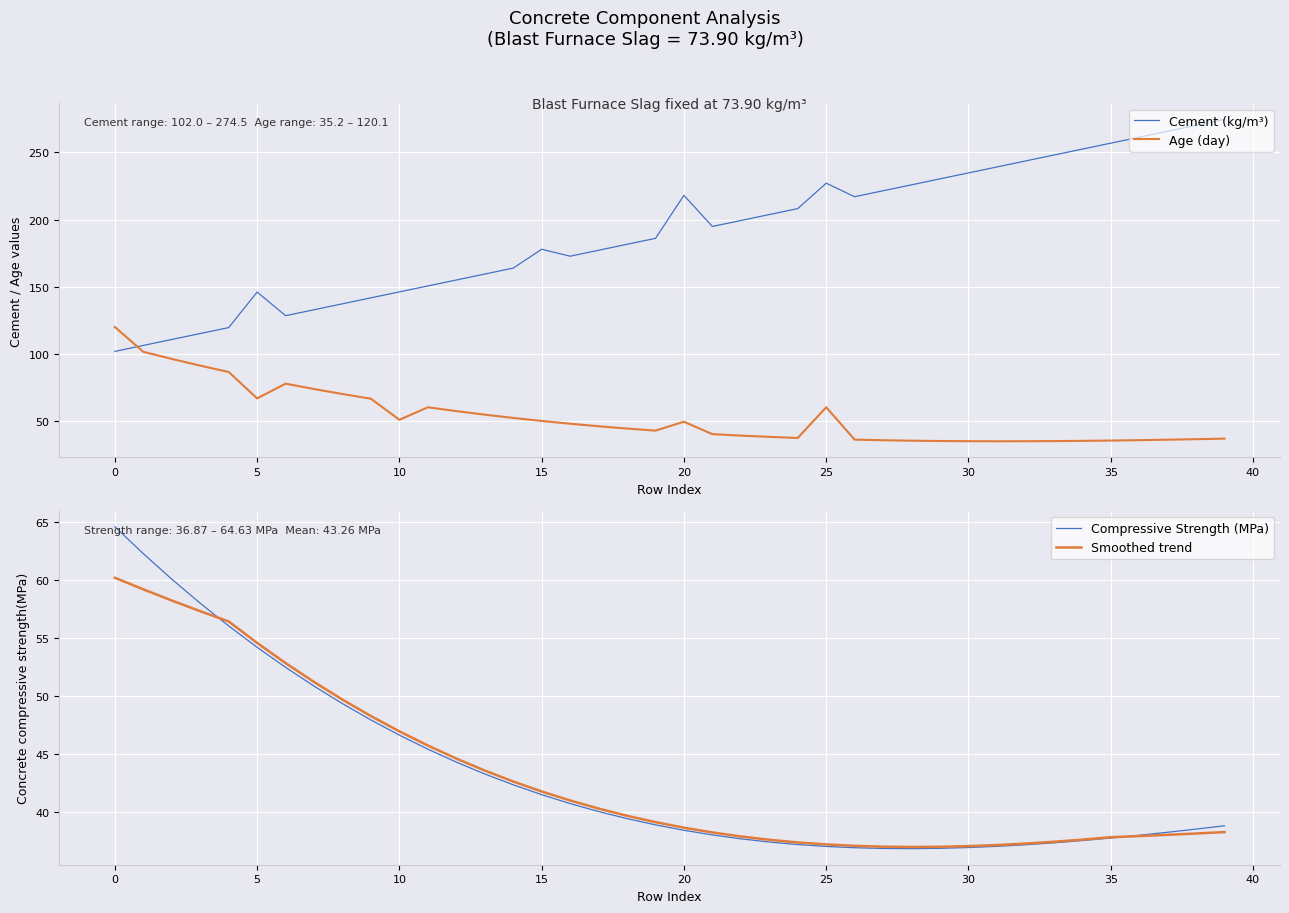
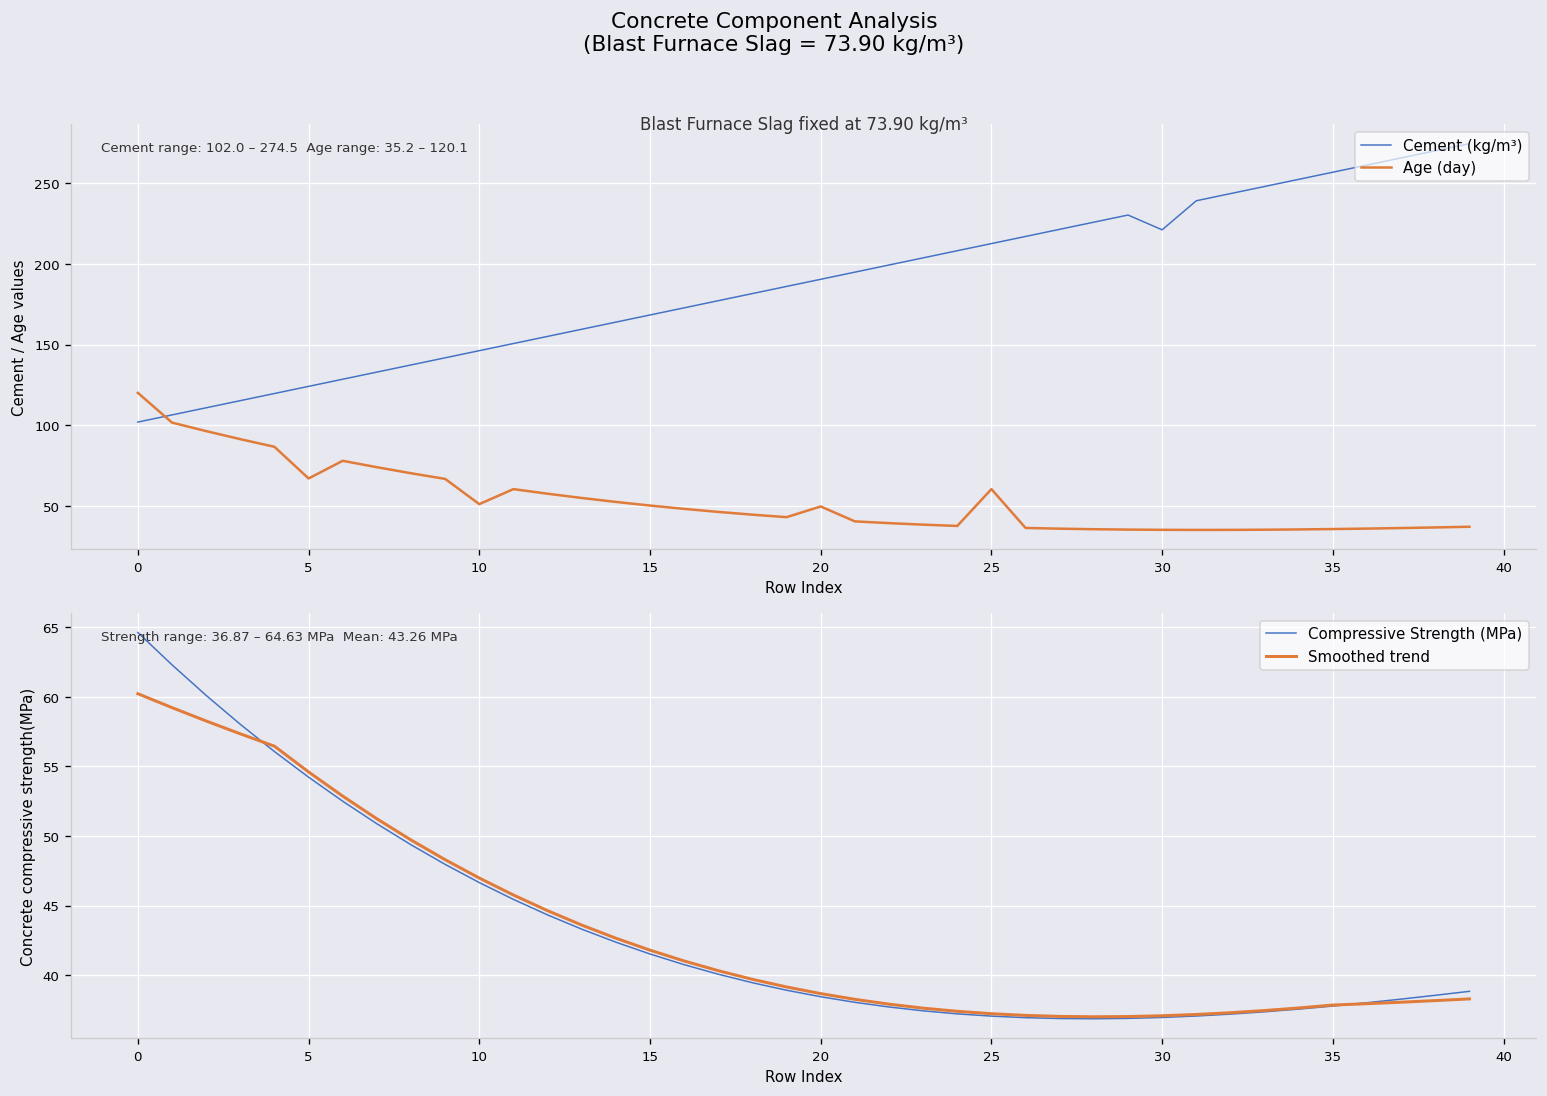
  {
    "Blast Furnace Slag fixed at 73.90 kg/m³": {
      "Cement (kg/m³)": {
        "0": 102,
-       "5": 146,
+       "5": 124,
        "10": 146,
-       "15": 178,
-       "20": 218,
-       "25": 227,
-       "30": 235,
+       "15": 168,
+       "20": 190,
+       "25": 213,
+       "30": 221,
        "35": 257
      },
      "Age (day)": {
        "0": 120,
        "5": 67,
        "10": 51,
        "15": 50,
        "20": 50,
        "25": 60,
        "30": 35,
        "35": 36
      }
    }
  }
